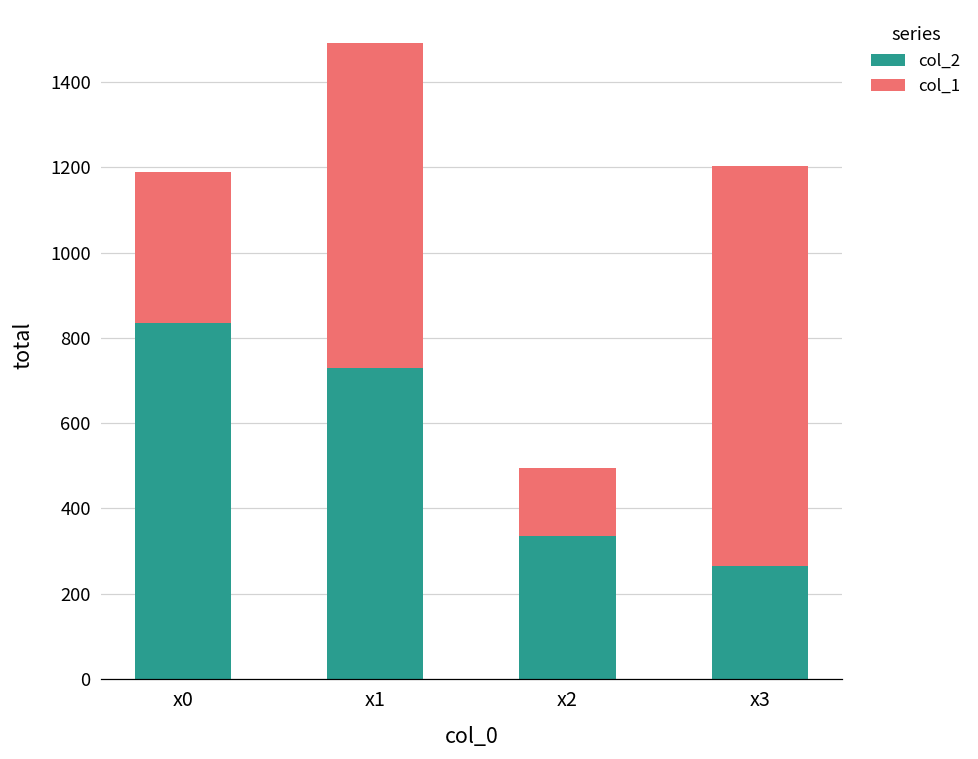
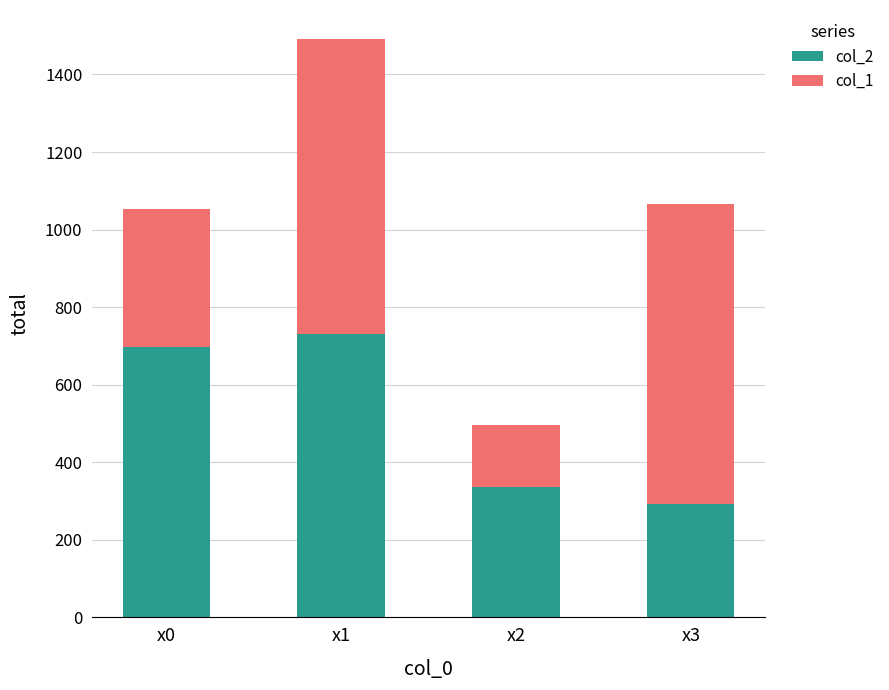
  {
    "col_2": {
-     "x0": 830,
+     "x0": 700,
      "x1": 730,
      "x2": 340,
-     "x3": 260
+     "x3": 290
    },
    "col_1": {
      "x0": 360,
      "x1": 760,
      "x2": 160,
-     "x3": 940
+     "x3": 770
    }
  }
